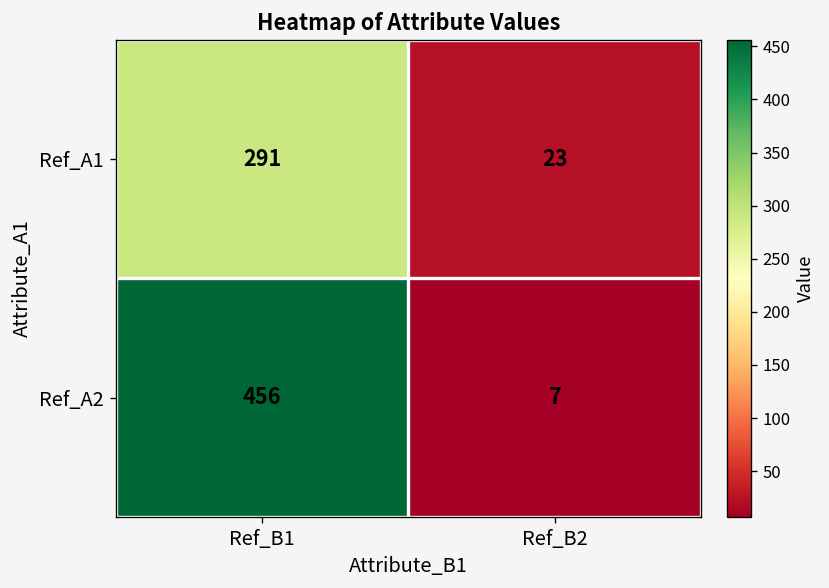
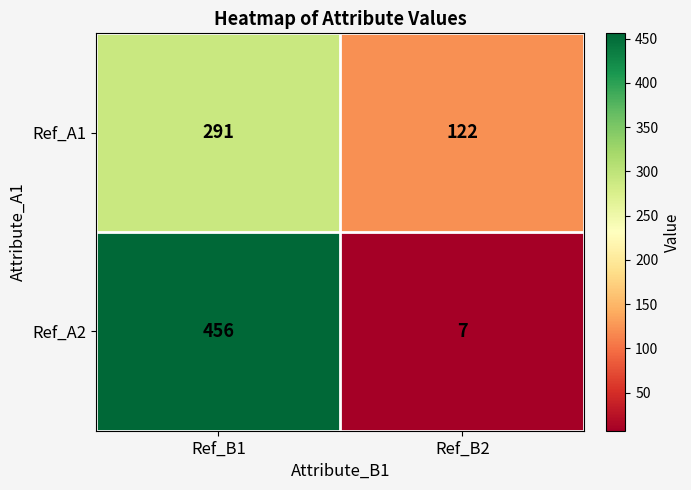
  {
    "Ref_A1": {
      "Ref_B1": 291,
-     "Ref_B2": 23
+     "Ref_B2": 122
    },
    "Ref_A2": {
      "Ref_B1": 456,
      "Ref_B2": 7
    }
  }
